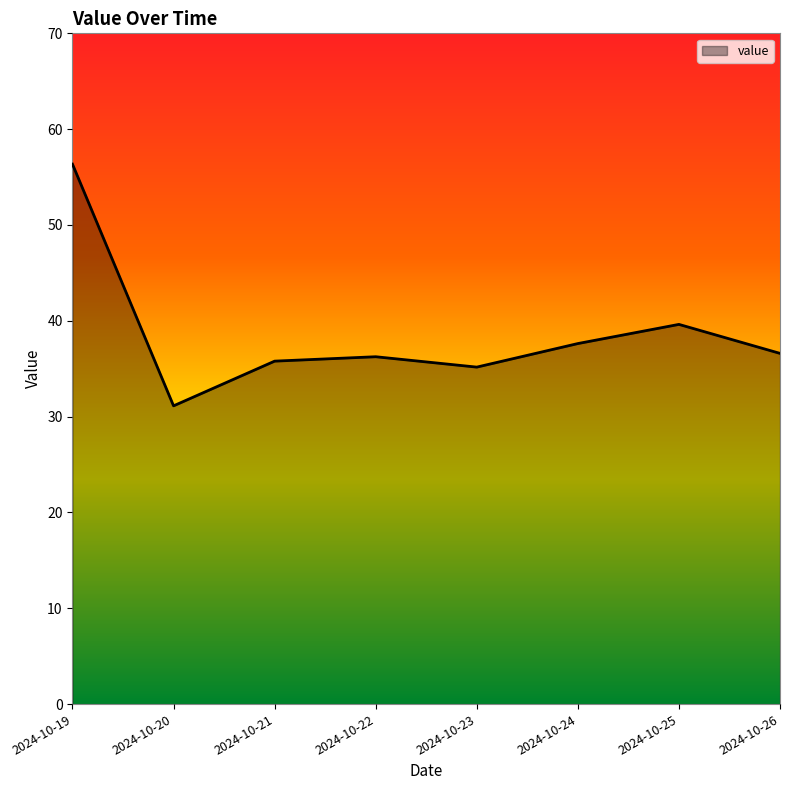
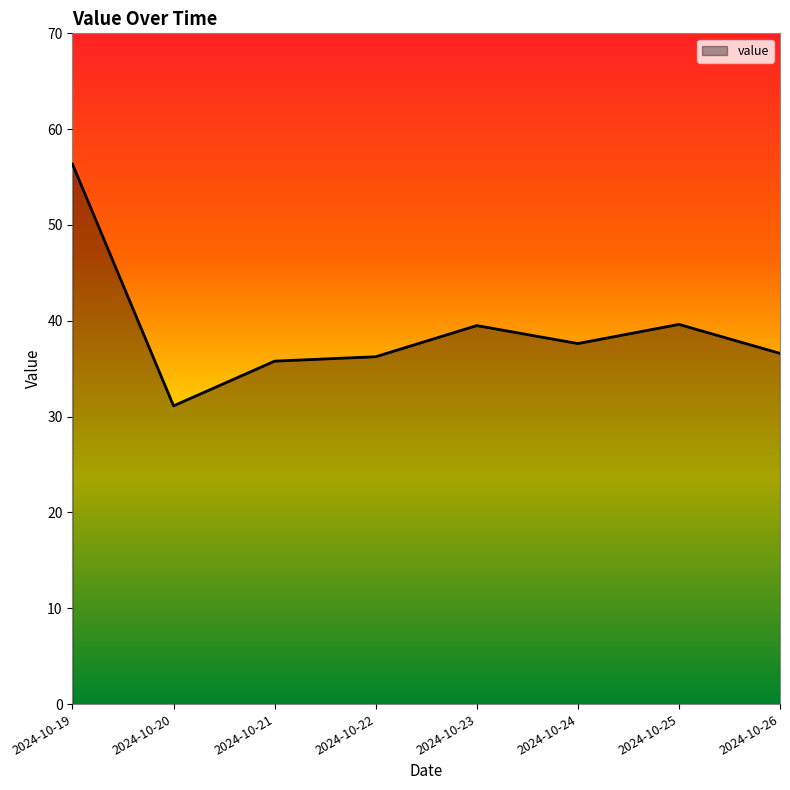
  {
    "2024-10-19": 56,
    "2024-10-20": 31,
    "2024-10-21": 36,
    "2024-10-22": 36,
-   "2024-10-23": 35,
+   "2024-10-23": 40,
    "2024-10-24": 38,
    "2024-10-25": 40,
    "2024-10-26": 37
  }
